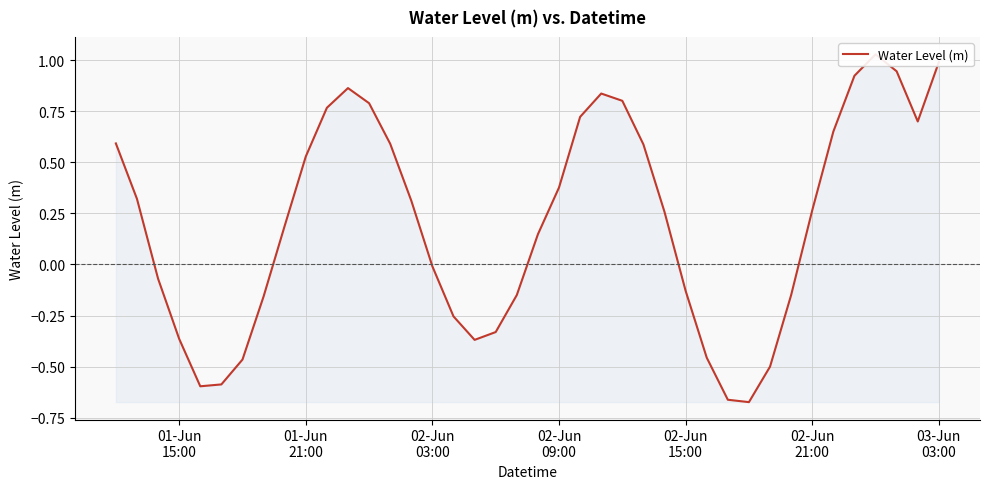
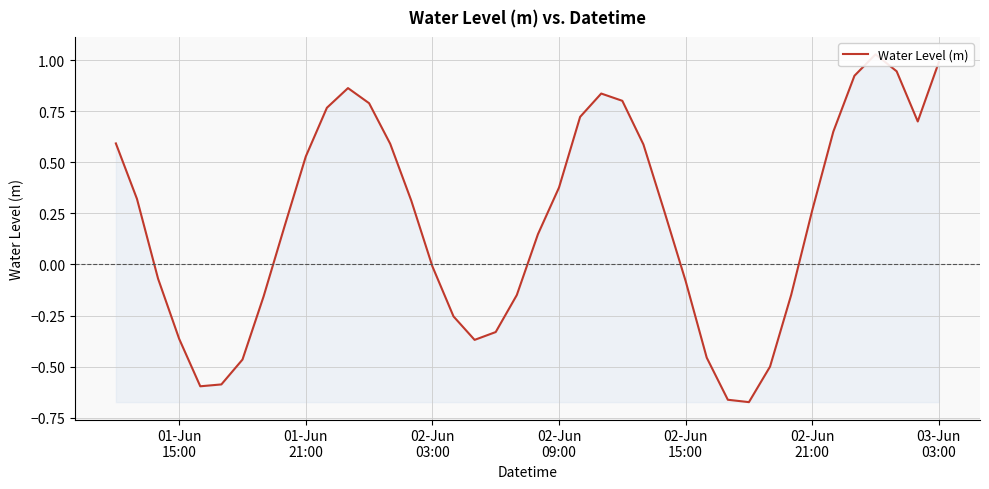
  {
    "01-Jun 15:00": -0.36,
    "01-Jun 21:00": 0.53,
    "02-Jun 03:00": -0.01,
    "02-Jun 09:00": 0.38,
-   "02-Jun 15:00": -0.13,
+   "02-Jun 15:00": -0.08,
    "02-Jun 21:00": 0.27
  }
